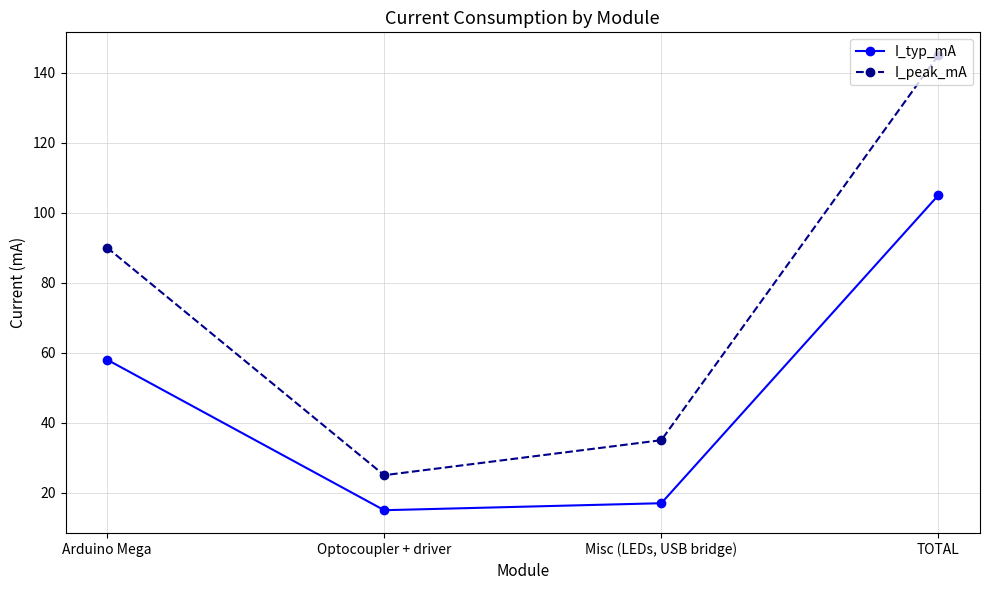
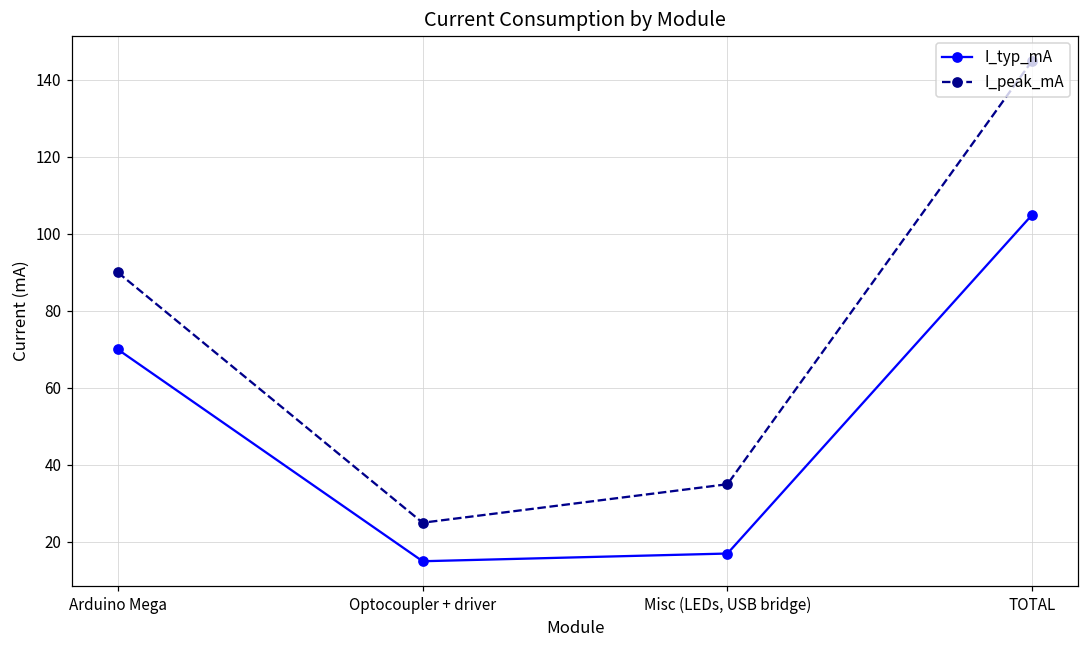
  {
    "I_typ_mA": {
-     "Arduino Mega": 58,
+     "Arduino Mega": 70,
      "Optocoupler + driver": 15,
      "Misc (LEDs, USB bridge)": 17,
      "TOTAL": 105
    },
    "I_peak_mA": {
      "Arduino Mega": 90,
      "Optocoupler + driver": 25,
      "Misc (LEDs, USB bridge)": 35
    }
  }
